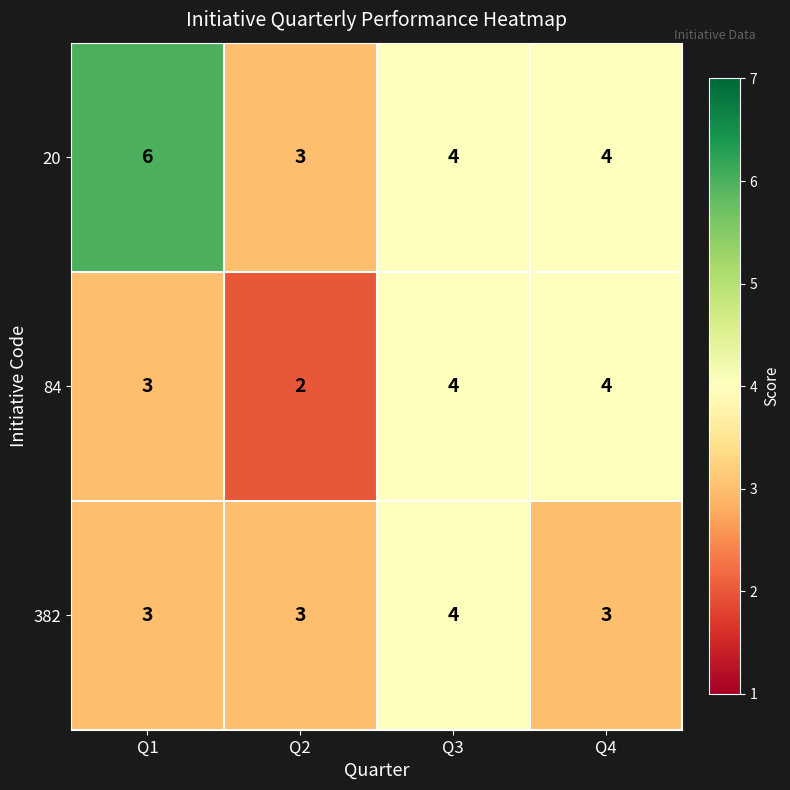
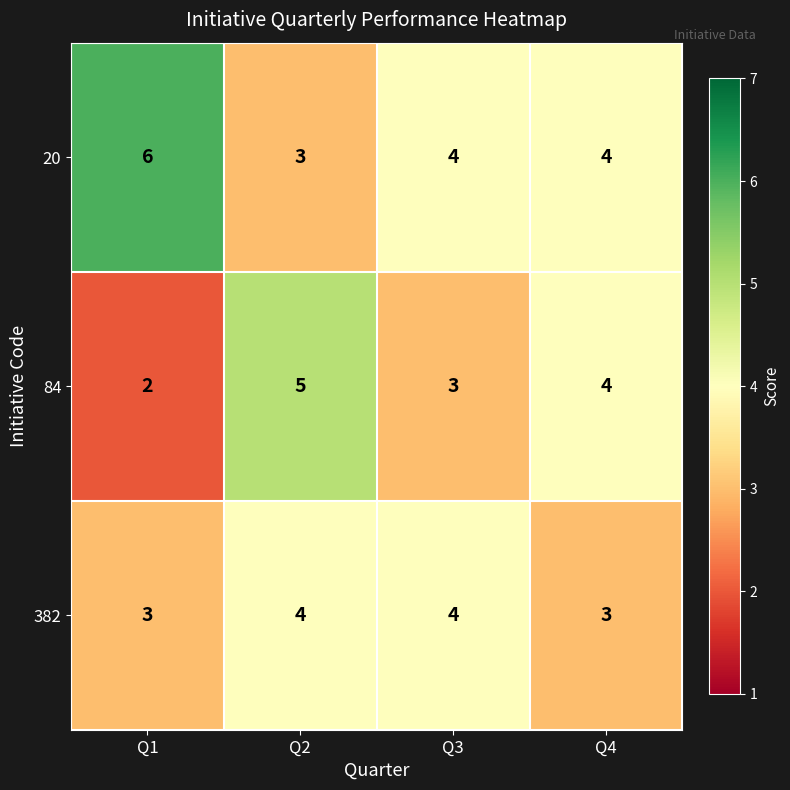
  {
    "20": {
      "Q1": 6,
      "Q2": 3,
      "Q3": 4,
      "Q4": 4
    },
    "84": {
-     "Q1": 3,
-     "Q2": 2,
-     "Q3": 4,
+     "Q1": 2,
+     "Q2": 5,
+     "Q3": 3,
      "Q4": 4
    },
    "382": {
      "Q1": 3,
-     "Q2": 3,
+     "Q2": 4,
      "Q3": 4,
      "Q4": 3
    }
  }
